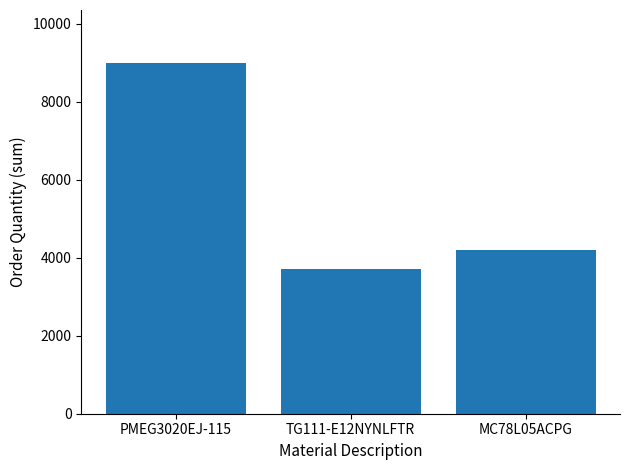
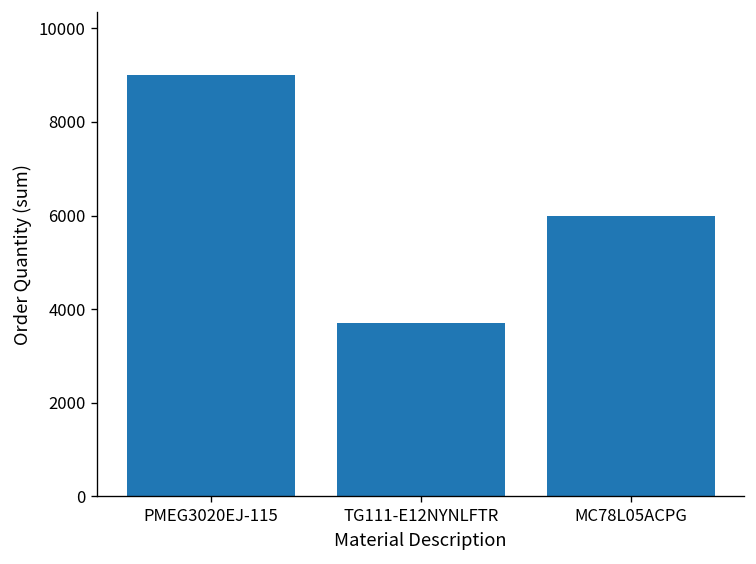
  {
    "PMEG3020EJ-115": 9000,
    "TG111-E12NYNLFTR": 3700,
-   "MC78L05ACPG": 4200
+   "MC78L05ACPG": 6000
  }
